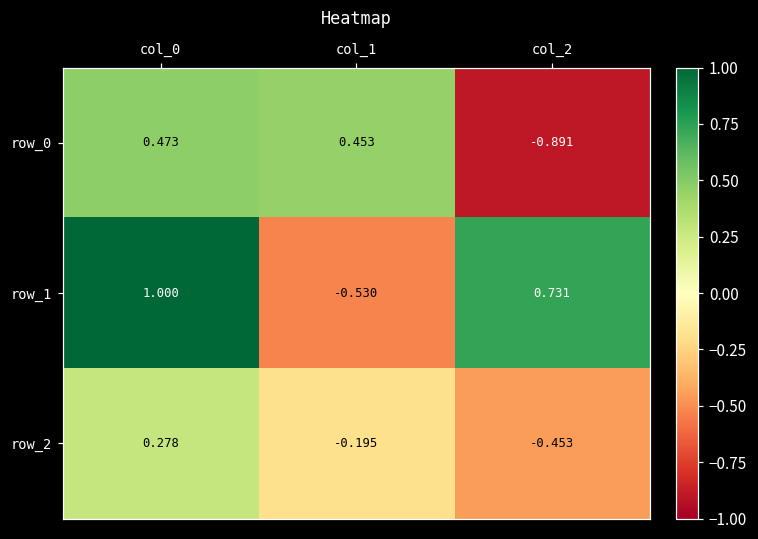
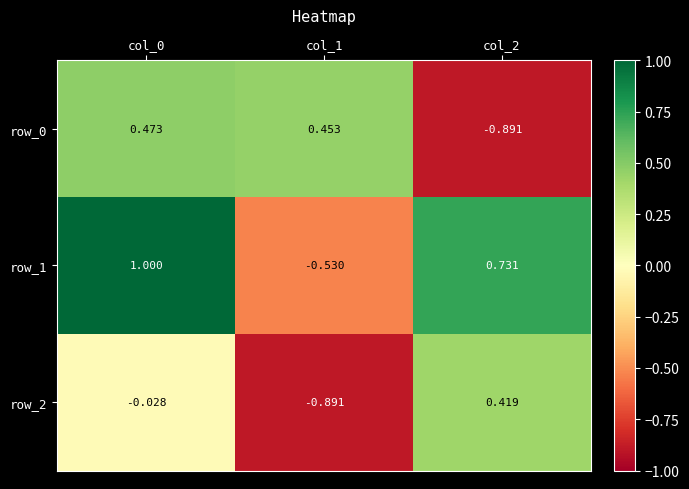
  {
    "row_0": {
      "col_0": 0.473,
      "col_1": 0.453,
      "col_2": -0.891
    },
    "row_1": {
      "col_0": 1.000,
      "col_1": -0.530,
      "col_2": 0.731
    },
    "row_2": {
-     "col_0": 0.278,
-     "col_1": -0.195,
-     "col_2": -0.453
+     "col_0": -0.028,
+     "col_1": -0.891,
+     "col_2": 0.419
    }
  }
